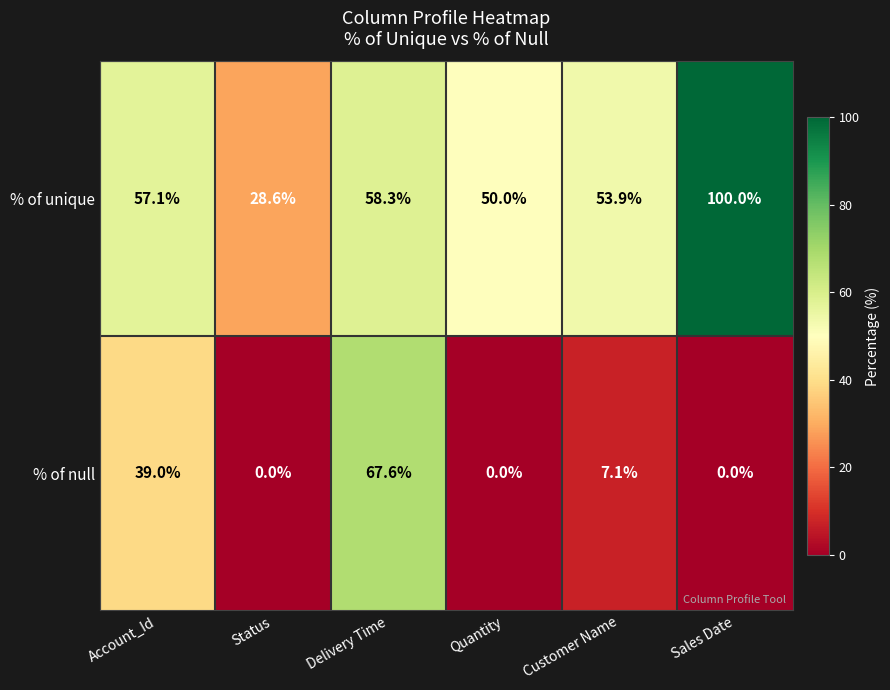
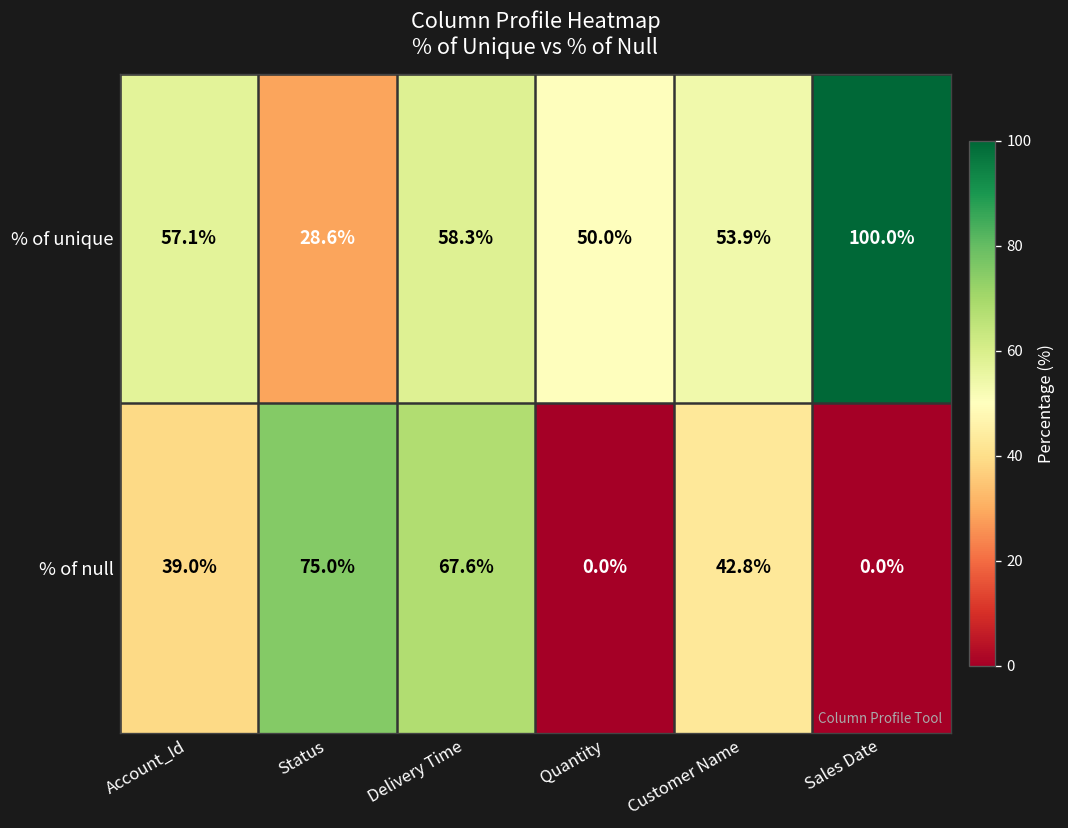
  {
    "% of unique": {
      "Account_Id": "57.1%",
      "Status": "28.6%",
      "Delivery Time": "58.3%",
      "Quantity": "50.0%",
      "Customer Name": "53.9%",
      "Sales Date": "100.0%"
    },
    "% of null": {
      "Account_Id": "39.0%",
-     "Status": "0.0%",
+     "Status": "75.0%",
      "Delivery Time": "67.6%",
      "Quantity": "0.0%",
-     "Customer Name": "7.1%"
+     "Customer Name": "42.8%"
    }
  }
